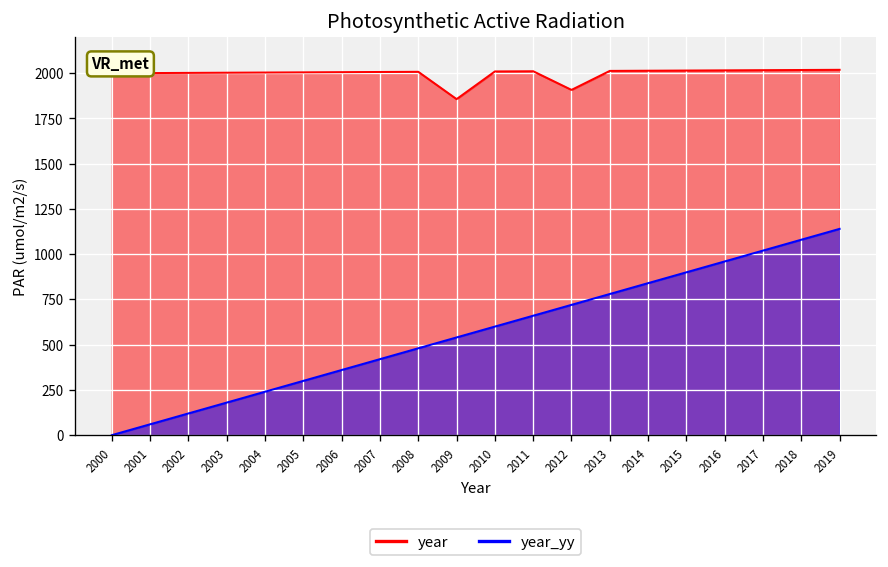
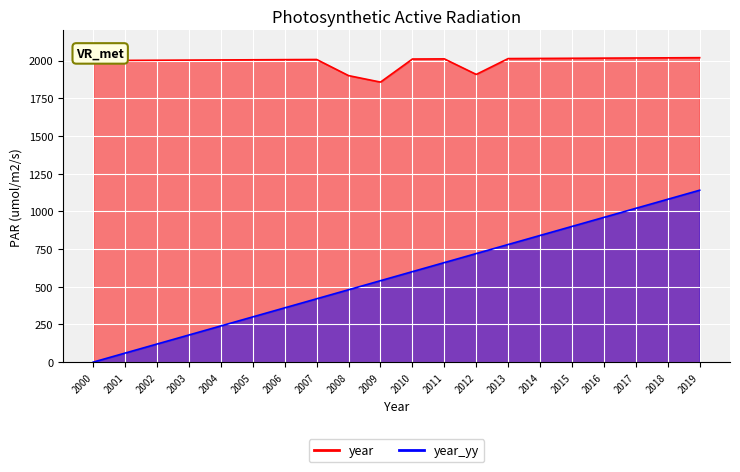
  {
    "year": {
      "2002": 2000,
      "2003": 2000,
      "2004": 2000,
      "2005": 2010,
      "2006": 2010,
      "2007": 2010,
-     "2008": 2010,
+     "2008": 1900,
      "2009": 1860,
      "2010": 2010,
      "2011": 2010,
      "2012": 1910,
      "2013": 2010,
      "2014": 2010,
      "2015": 2020,
      "2016": 2020,
      "2017": 2020,
      "2018": 2020,
      "2019": 2020
    },
    "year_yy": {
      "2000": 0,
      "2001": 60,
      "2002": 120,
      "2003": 180,
      "2004": 240,
      "2005": 300,
      "2006": 360,
      "2007": 420,
      "2008": 480,
      "2009": 540,
      "2010": 600,
      "2011": 660,
      "2012": 720,
      "2013": 780,
      "2014": 840,
      "2015": 900,
      "2016": 960,
      "2017": 1020,
      "2018": 1080,
      "2019": 1140
    }
  }
